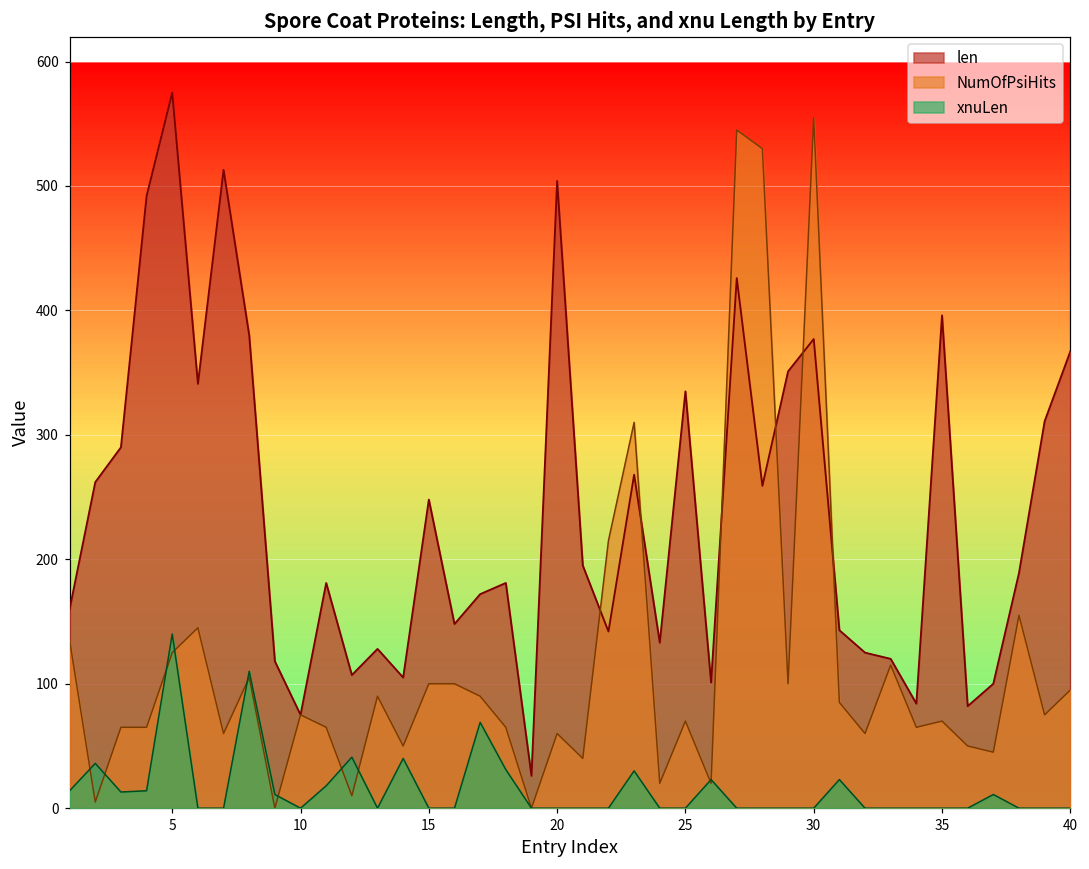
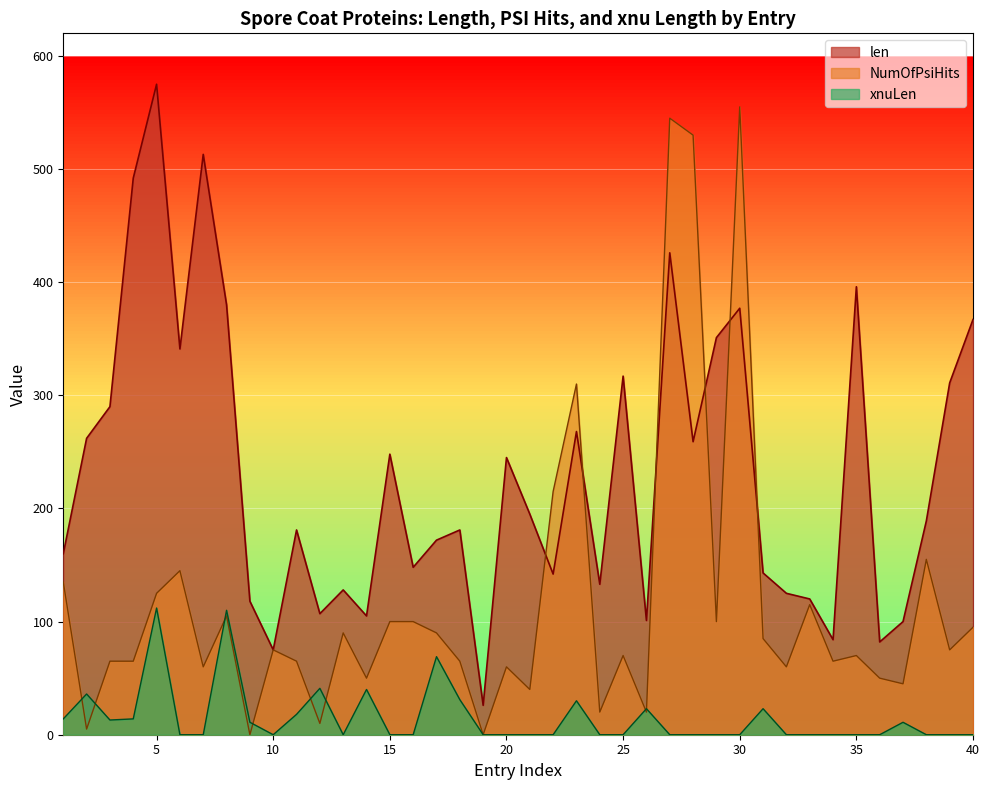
  {
    "len": {
      "5": 575,
      "15": 248,
-     "20": 504,
-     "25": 335,
+     "20": 245,
+     "25": 317,
      "30": 377,
      "35": 396,
      "40": 367
    },
    "NumOfPsiHits": {
      "5": 125,
      "15": 100,
      "20": 60,
      "25": 70,
      "30": 555,
      "35": 70,
      "40": 95
    },
    "xnuLen": {
-     "5": 140,
+     "5": 112,
      "10": 0,
      "15": 0,
      "20": 0,
      "25": 0,
      "30": 0,
      "35": 0,
      "40": 0
    }
  }
